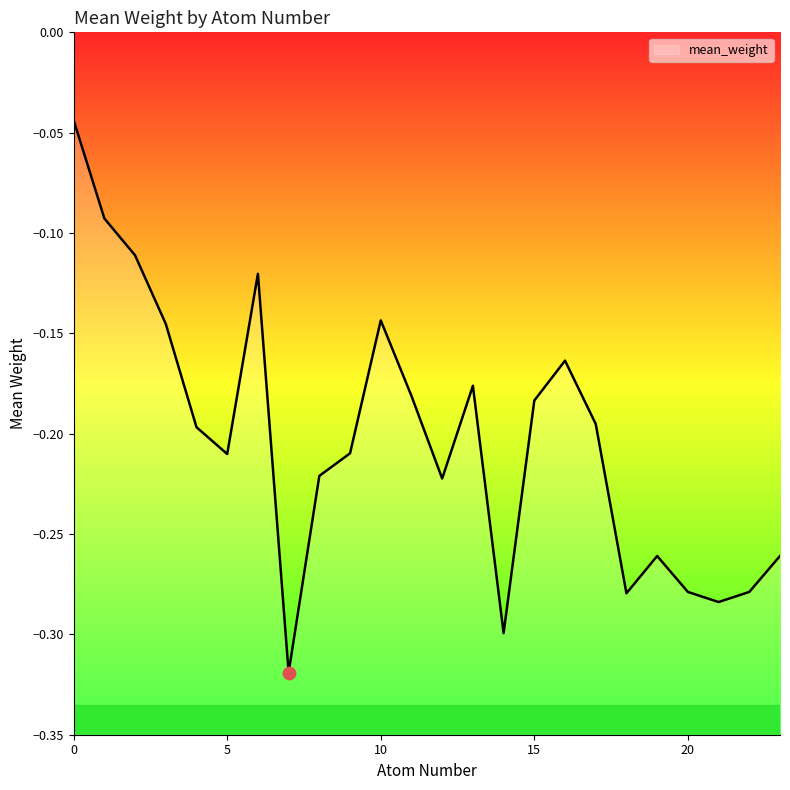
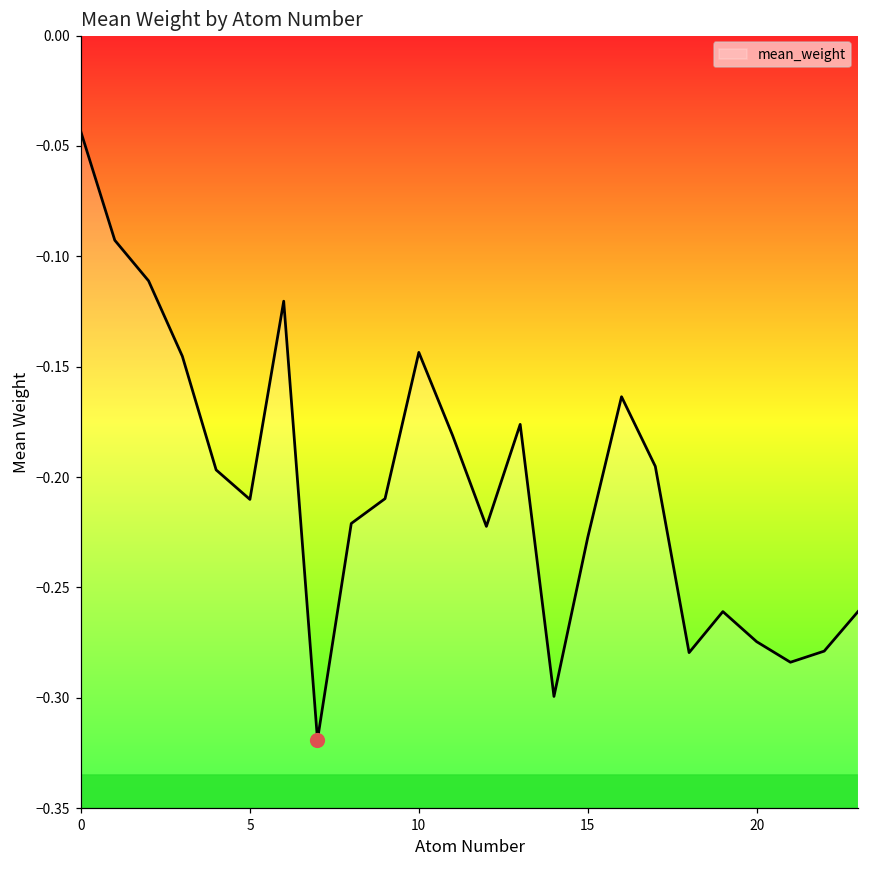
  {
    "mean_weight": {
      "0": -0.044,
      "5": -0.210,
      "10": -0.144,
-     "15": -0.183,
-     "20": -0.279
+     "15": -0.227,
+     "20": -0.275
    }
  }
